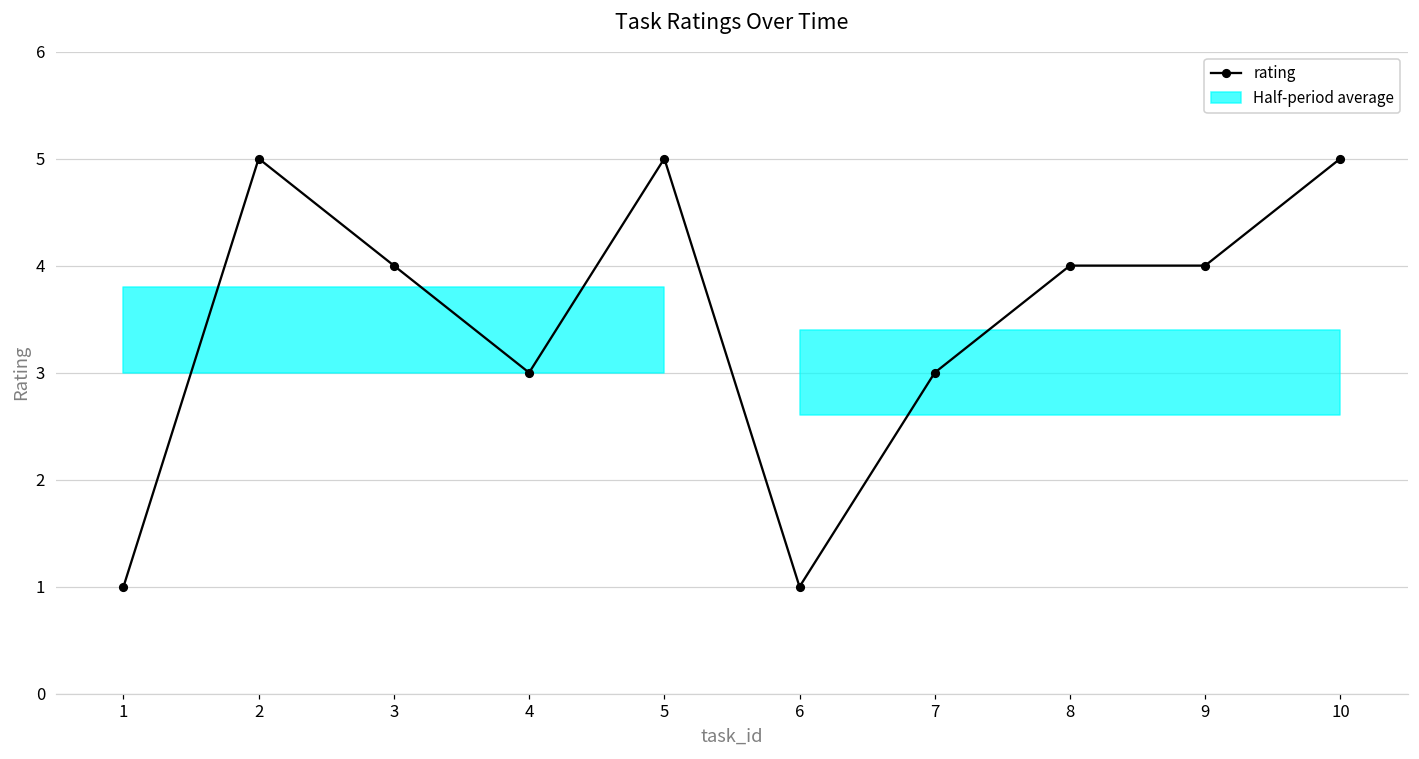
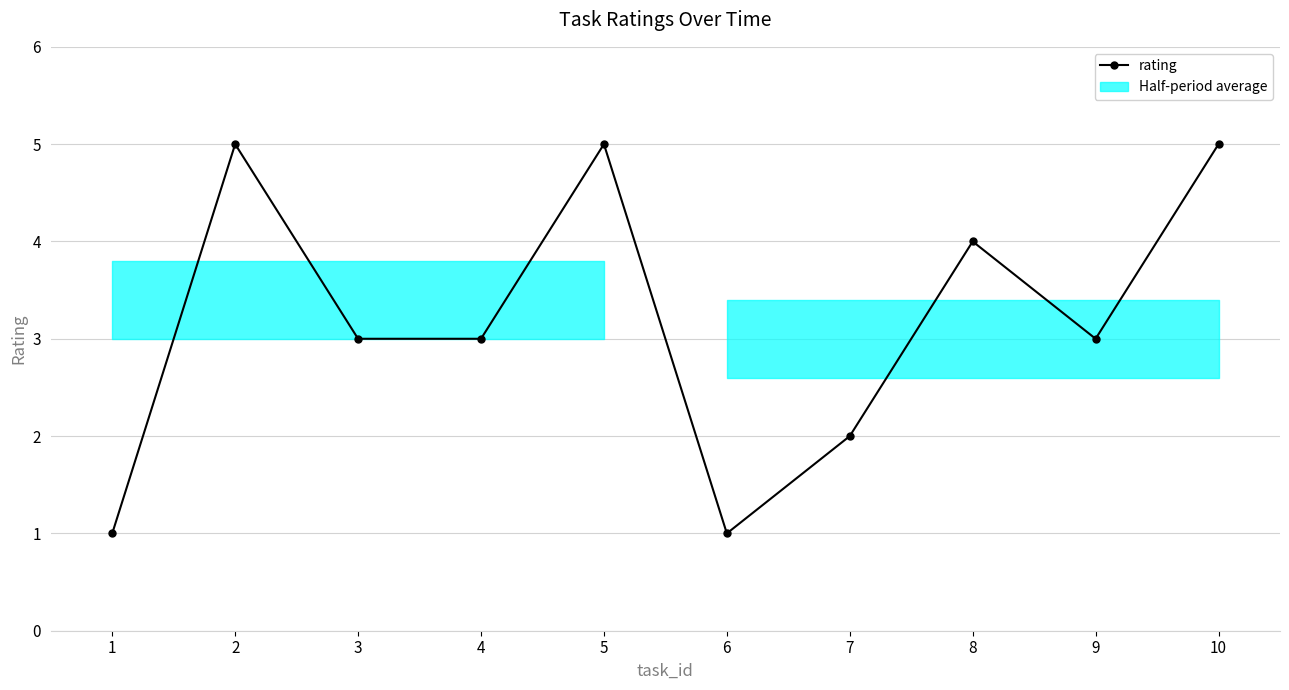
  {
    "rating": {
      "1": 1,
      "2": 5,
-     "3": 4,
+     "3": 3,
      "4": 3,
      "5": 5,
      "6": 1,
-     "7": 3,
+     "7": 2,
      "8": 4,
-     "9": 4,
+     "9": 3,
      "10": 5
    }
  }
